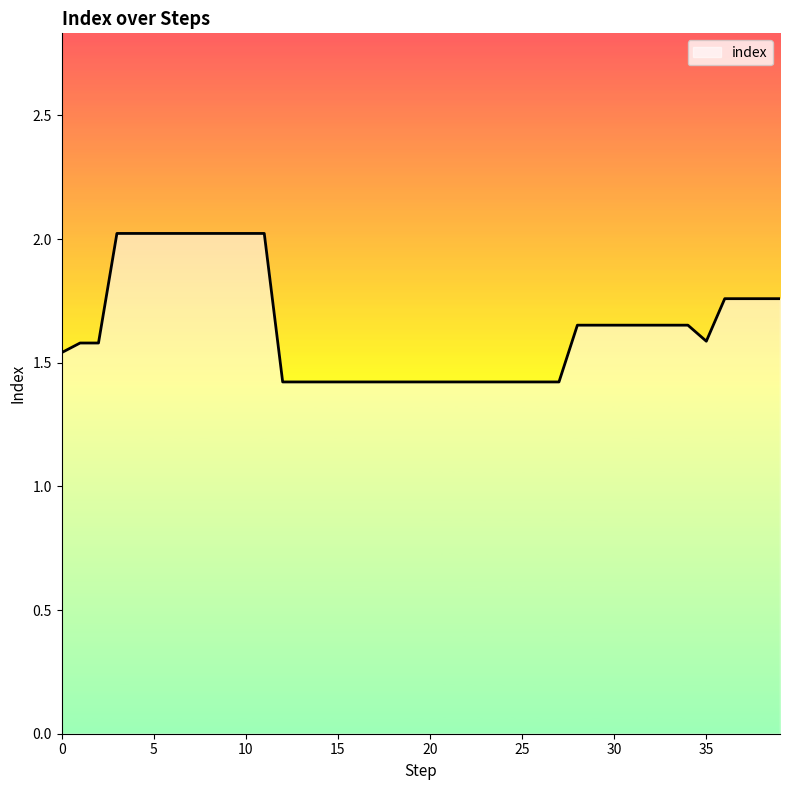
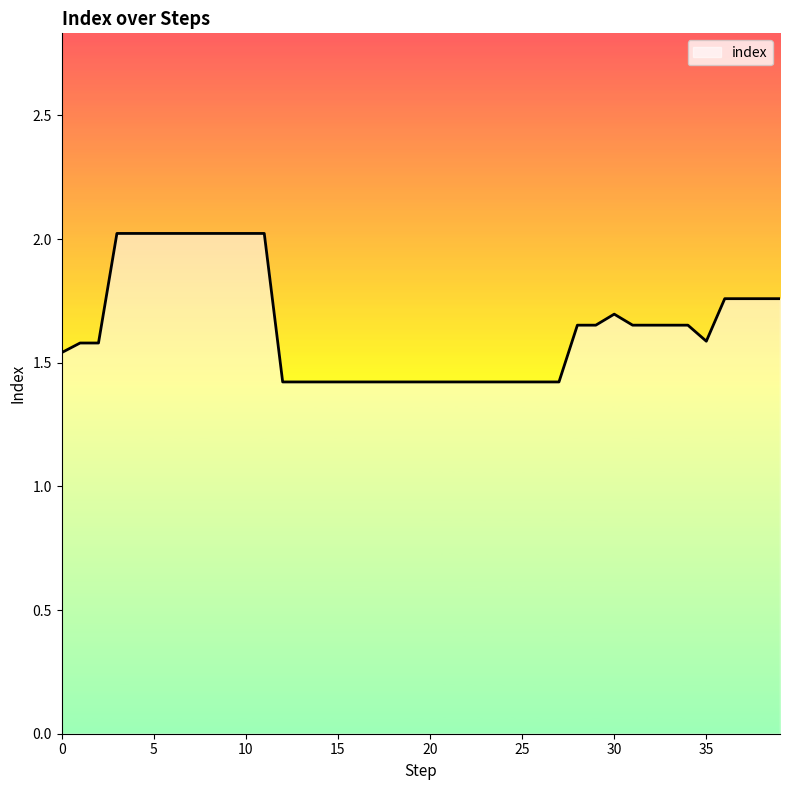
  {
    "0": 1.54,
    "5": 2.02,
    "10": 2.02,
    "15": 1.42,
    "20": 1.42,
    "25": 1.42,
-   "30": 1.65,
+   "30": 1.70,
    "35": 1.59
  }
